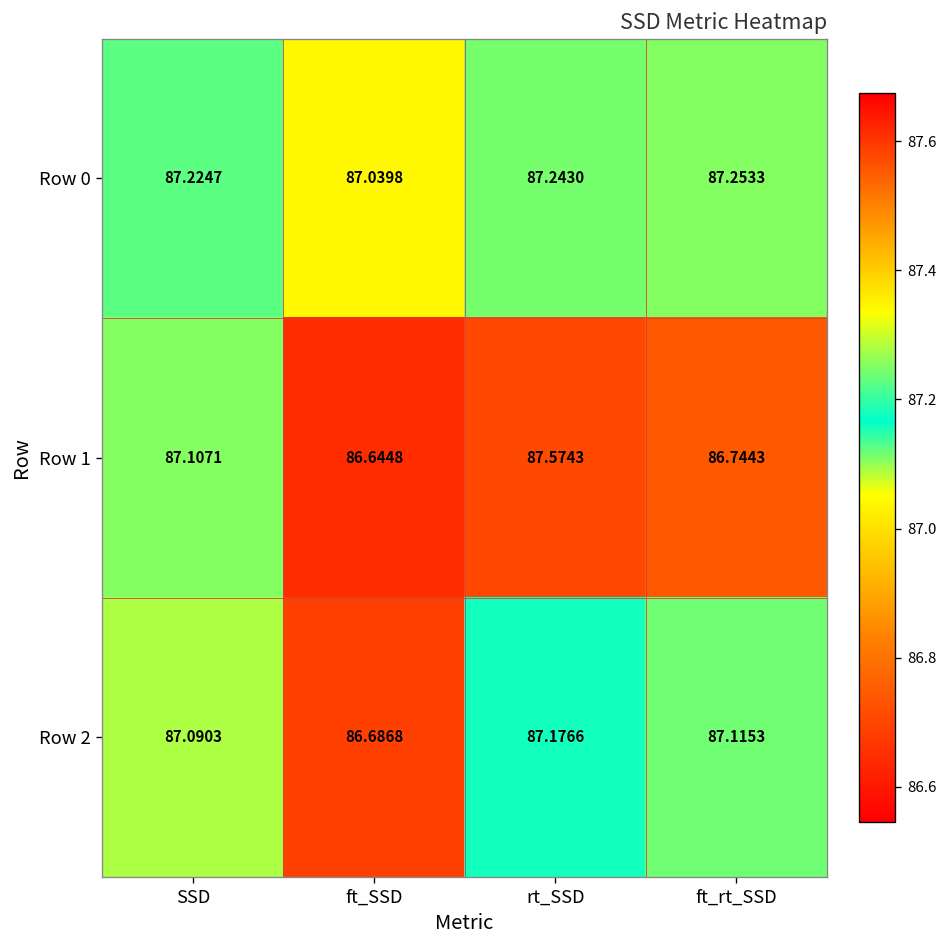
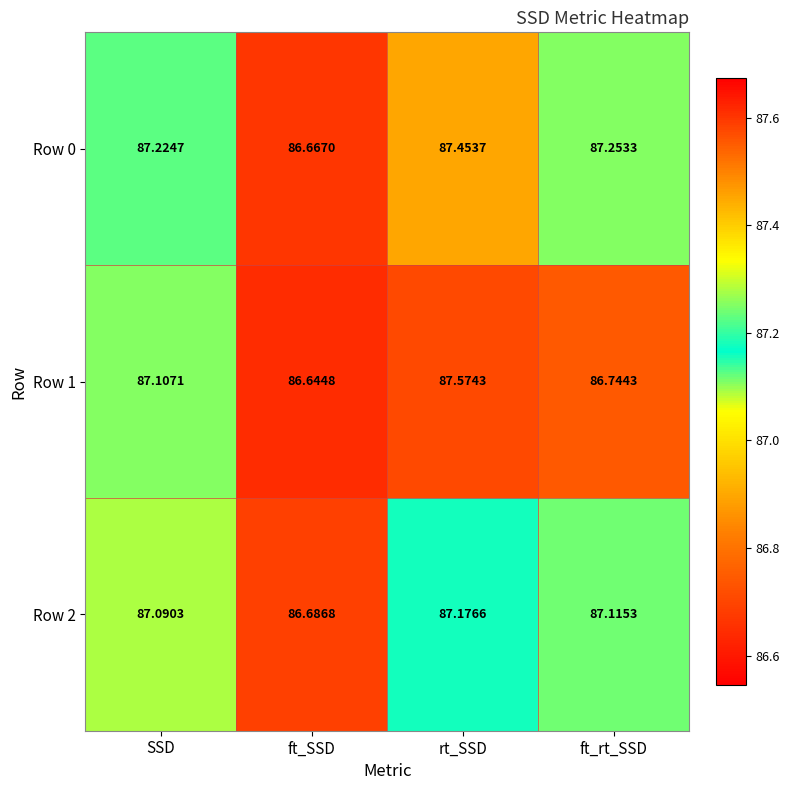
  {
    "Row 0": {
      "SSD": 87.2247,
-     "ft_SSD": 87.0398,
-     "rt_SSD": 87.2430,
+     "ft_SSD": 86.6670,
+     "rt_SSD": 87.4537,
      "ft_rt_SSD": 87.2533
    },
    "Row 1": {
      "SSD": 87.1071,
      "ft_SSD": 86.6448,
      "rt_SSD": 87.5743,
      "ft_rt_SSD": 86.7443
    },
    "Row 2": {
      "SSD": 87.0903,
      "ft_SSD": 86.6868,
      "rt_SSD": 87.1766,
      "ft_rt_SSD": 87.1153
    }
  }
